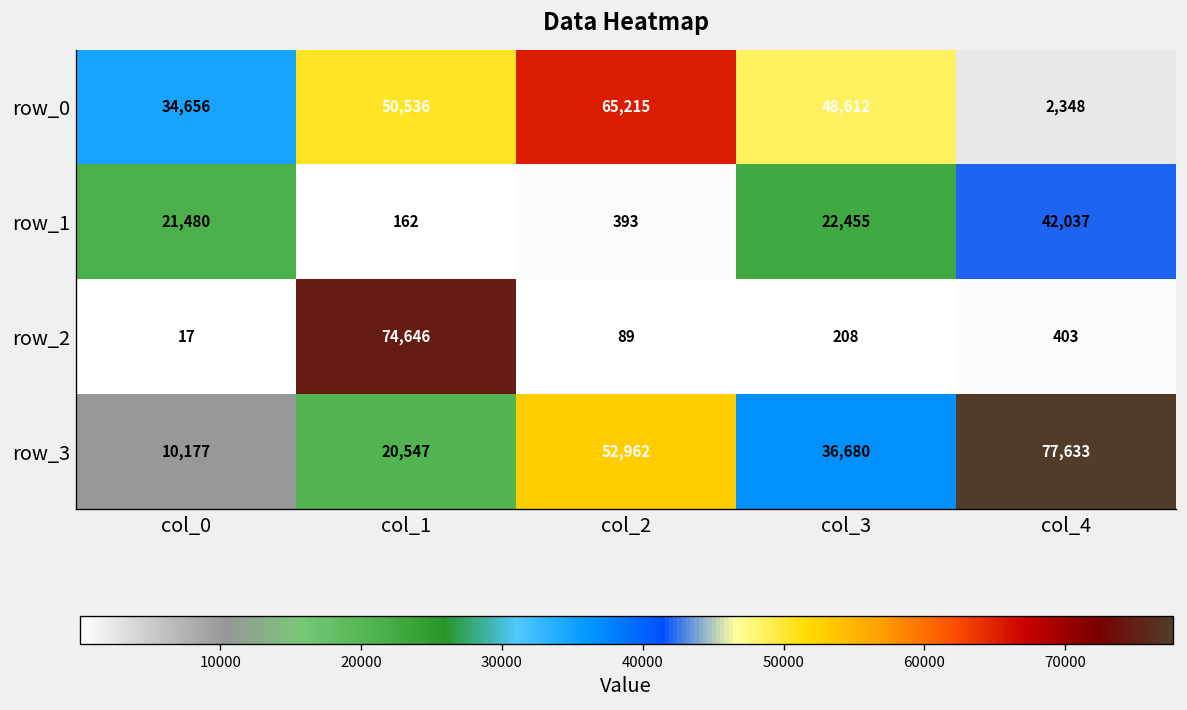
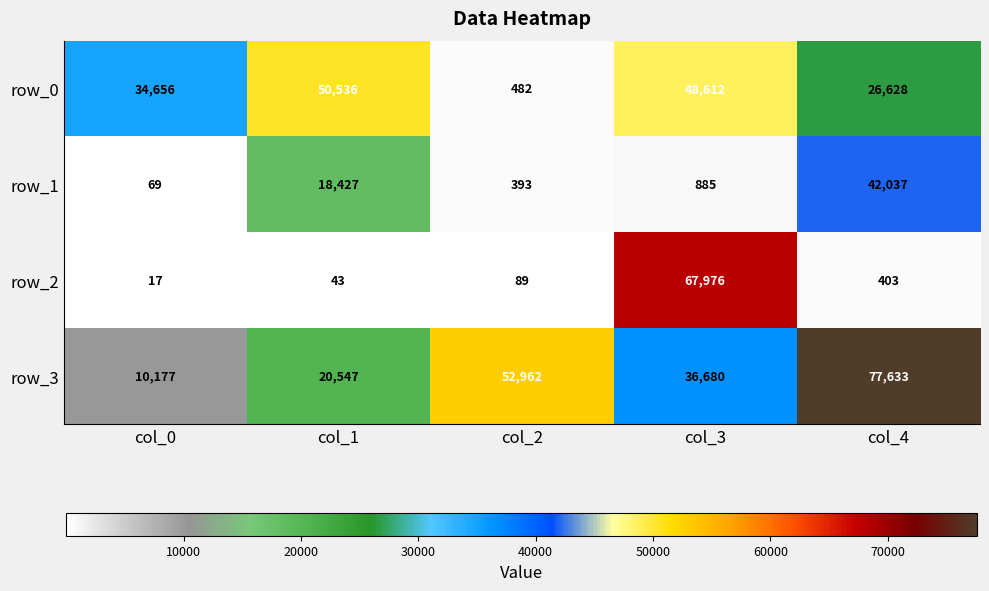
  {
    "row_0": {
      "col_0": "34,656",
      "col_1": "50,536",
-     "col_2": "65,215",
+     "col_2": "482",
      "col_3": "48,612",
-     "col_4": "2,348"
+     "col_4": "26,628"
    },
    "row_1": {
-     "col_0": "21,480",
-     "col_1": "162",
+     "col_0": "69",
+     "col_1": "18,427",
      "col_2": "393",
-     "col_3": "22,455",
+     "col_3": "885",
      "col_4": "42,037"
    },
    "row_2": {
      "col_0": "17",
-     "col_1": "74,646",
+     "col_1": "43",
      "col_2": "89",
-     "col_3": "208",
+     "col_3": "67,976",
      "col_4": "403"
    },
    "row_3": {
      "col_0": "10,177",
      "col_1": "20,547",
      "col_2": "52,962",
      "col_3": "36,680",
      "col_4": "77,633"
    }
  }
